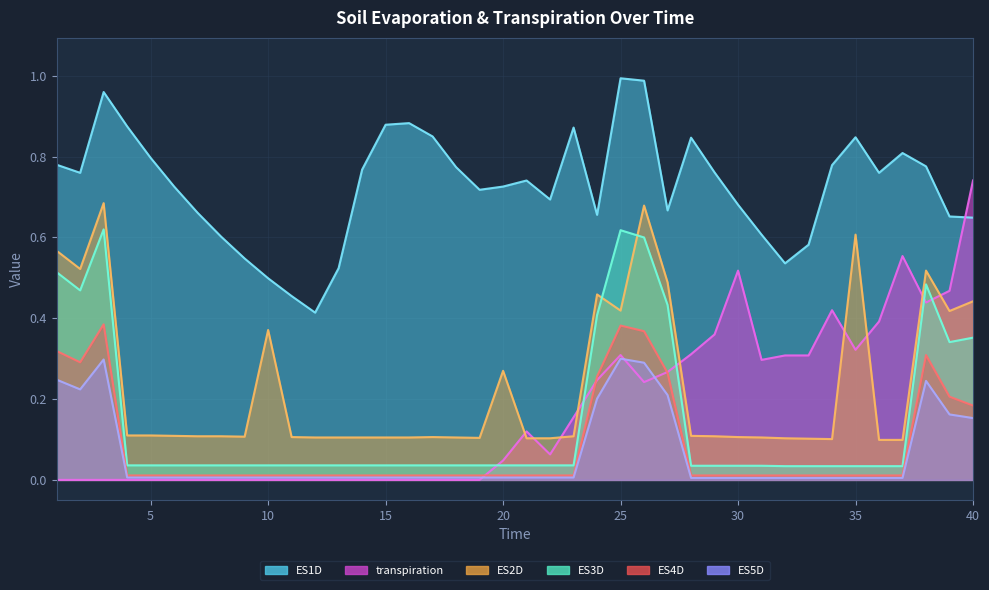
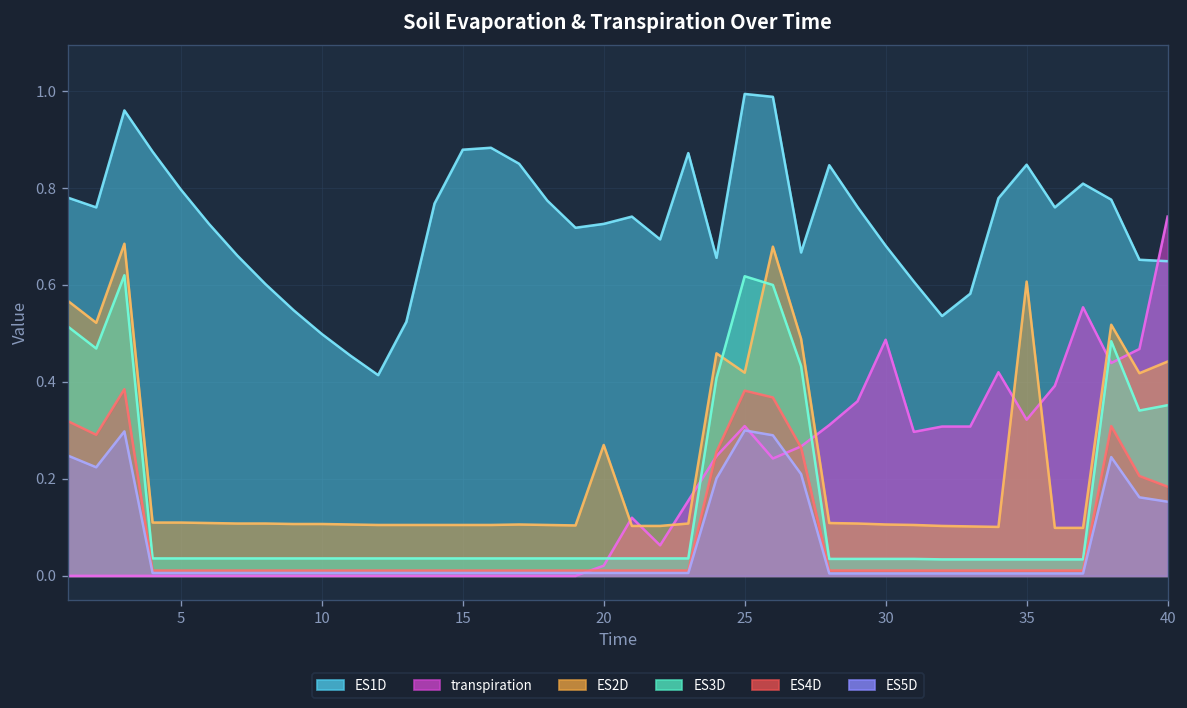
  {
    "transpiration": {
-     "20": 0.05,
+     "20": 0.02,
      "25": 0.31,
-     "30": 0.52,
+     "30": 0.49,
      "35": 0.32,
      "40": 0.74
    },
    "ES2D": {
      "5": 0.11,
-     "10": 0.37,
+     "10": 0.11,
      "15": 0.11,
      "20": 0.27,
      "25": 0.42,
      "30": 0.11,
      "35": 0.61,
      "40": 0.44
    },
    "ES4D": {
      "25": 0.38,
      "40": 0.18
    },
    "ES5D": {
      "25": 0.30,
      "40": 0.15
    }
  }
